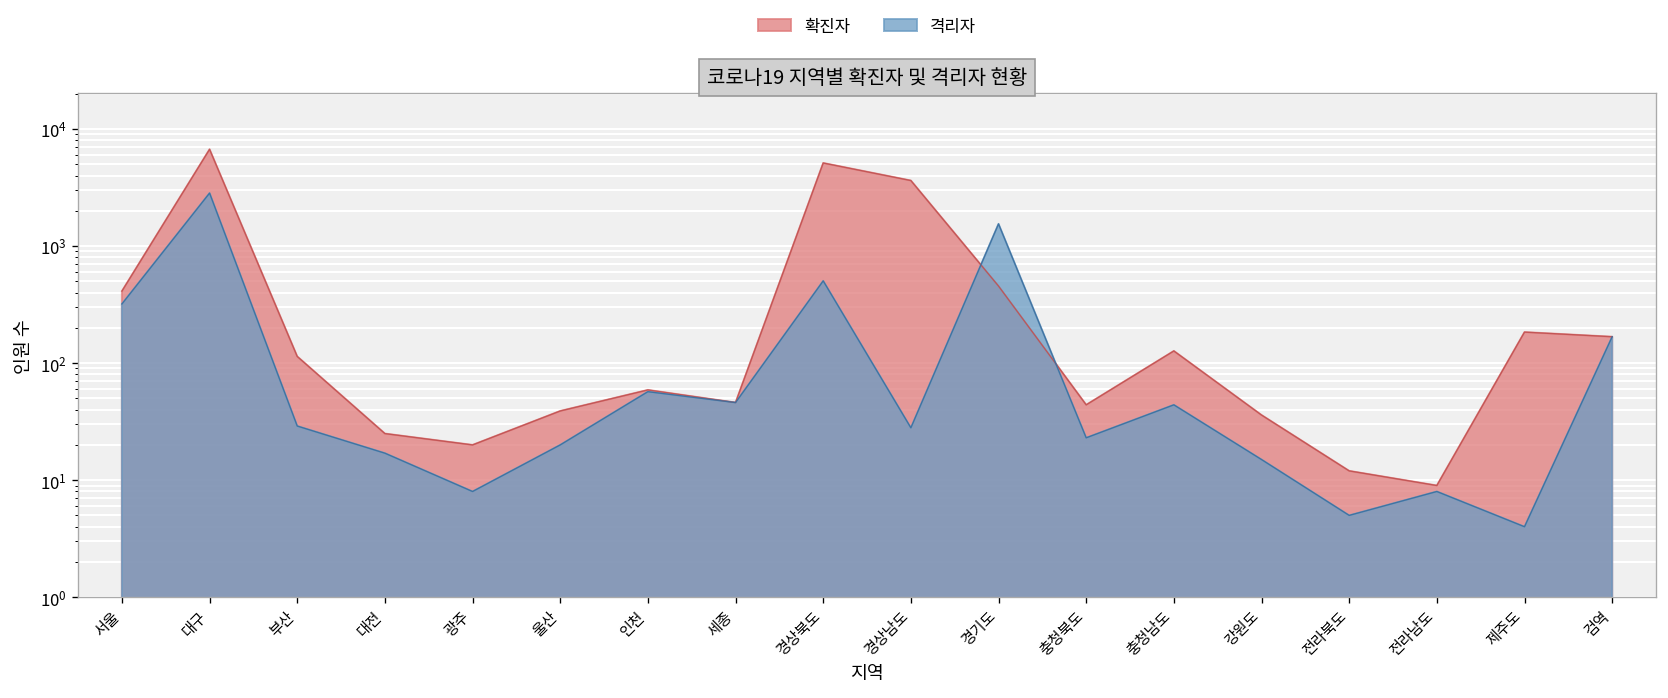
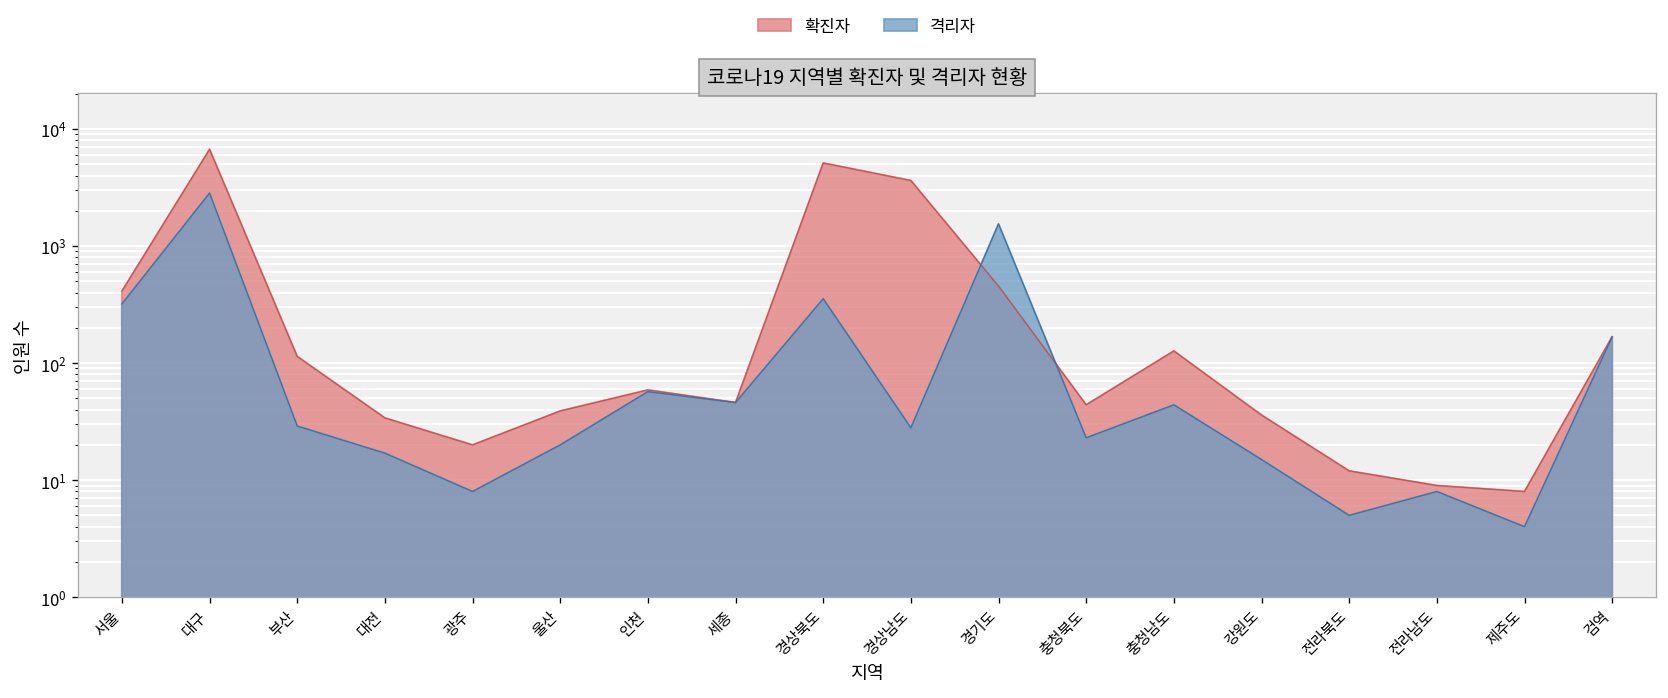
  {
    "확진자": {
      "서울": 410,
      "대구": 7000,
      "부산": 110,
-     "대전": 25,
+     "대전": 34,
      "광주": 20,
      "울산": 39,
      "경상북도": 5000,
      "경상남도": 3600,
      "경기도": 500,
      "충청북도": 40,
      "충청남도": 130,
      "강원도": 36,
      "전라북도": 12,
      "전라남도": 9,
-     "제주도": 180
+     "제주도": 8
    },
    "격리자": {
      "서울": 320,
      "대구": 2800,
      "부산": 29,
      "대전": 17,
      "광주": 8,
      "울산": 20,
-     "경상북도": 500,
+     "경상북도": 360,
      "경상남도": 28,
      "경기도": 1500,
      "충청북도": 23,
      "충청남도": 40,
      "강원도": 15,
      "전라북도": 5,
      "전라남도": 8,
      "제주도": 4
    }
  }
